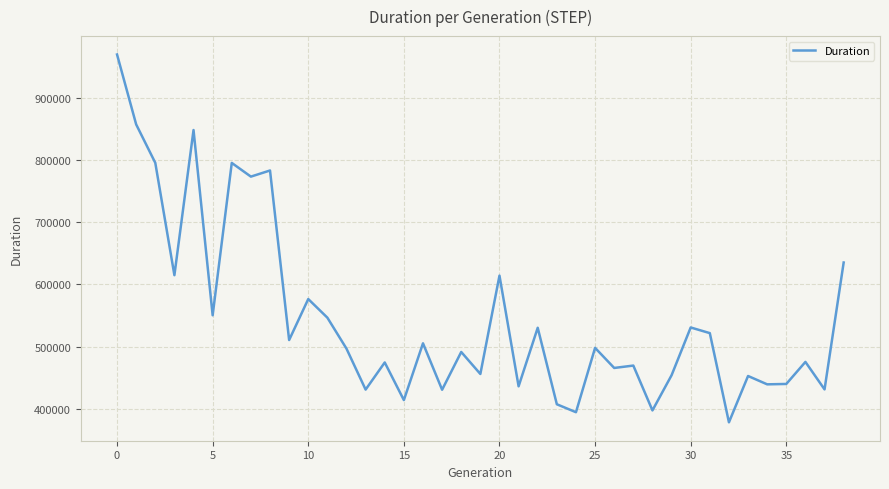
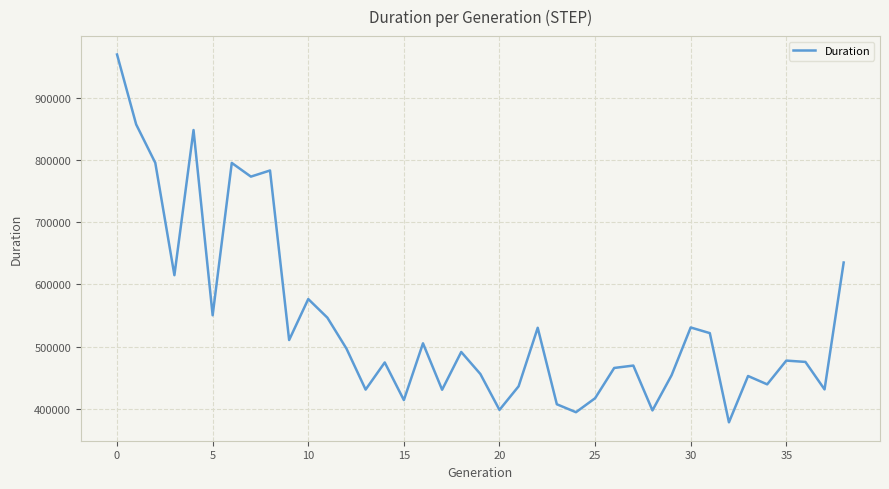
  {
    "0": 970000,
    "5": 550000,
    "10": 580000,
    "15": 410000,
-   "20": 610000,
-   "25": 500000,
+   "20": 400000,
+   "25": 420000,
    "30": 530000,
-   "35": 440000
+   "35": 480000
  }
